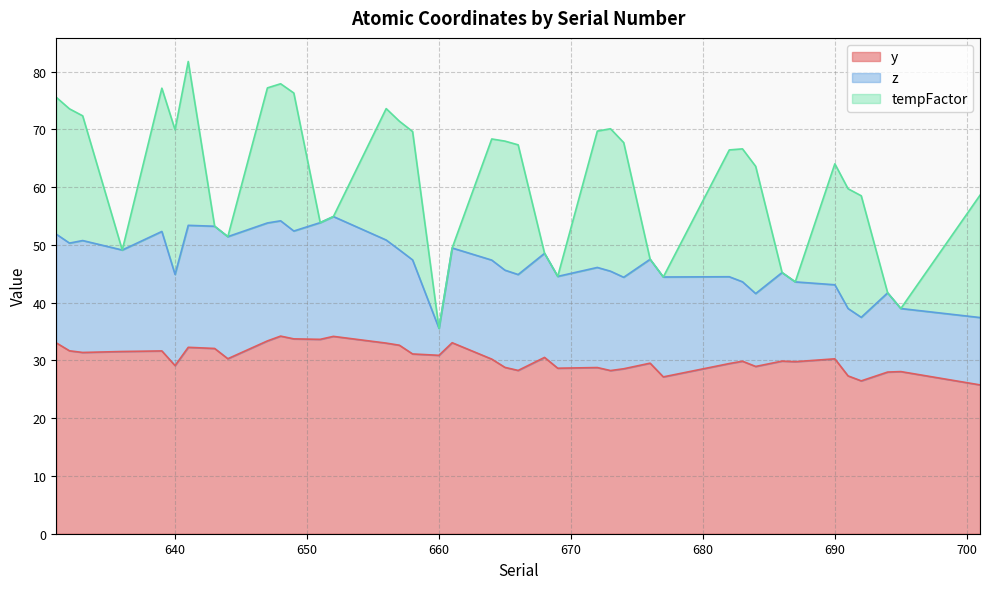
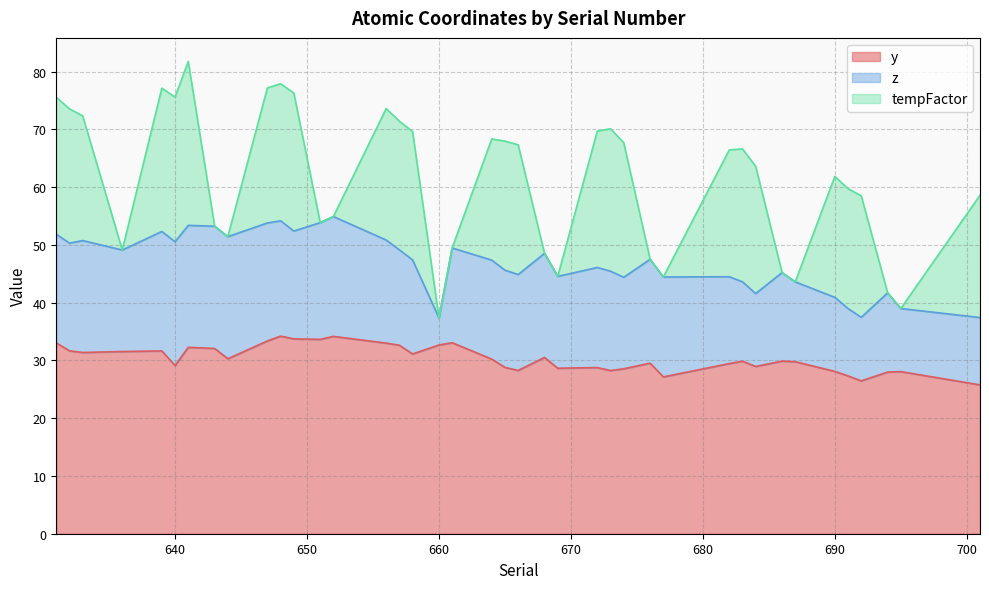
  {
    "y": {
      "640": 29,
-     "660": 31,
-     "690": 30
+     "660": 33,
+     "690": 28
    },
    "z": {
-     "640": 16,
+     "640": 21,
      "690": 13
    },
    "tempFactor": {
      "640": 25,
      "690": 21
    }
  }
